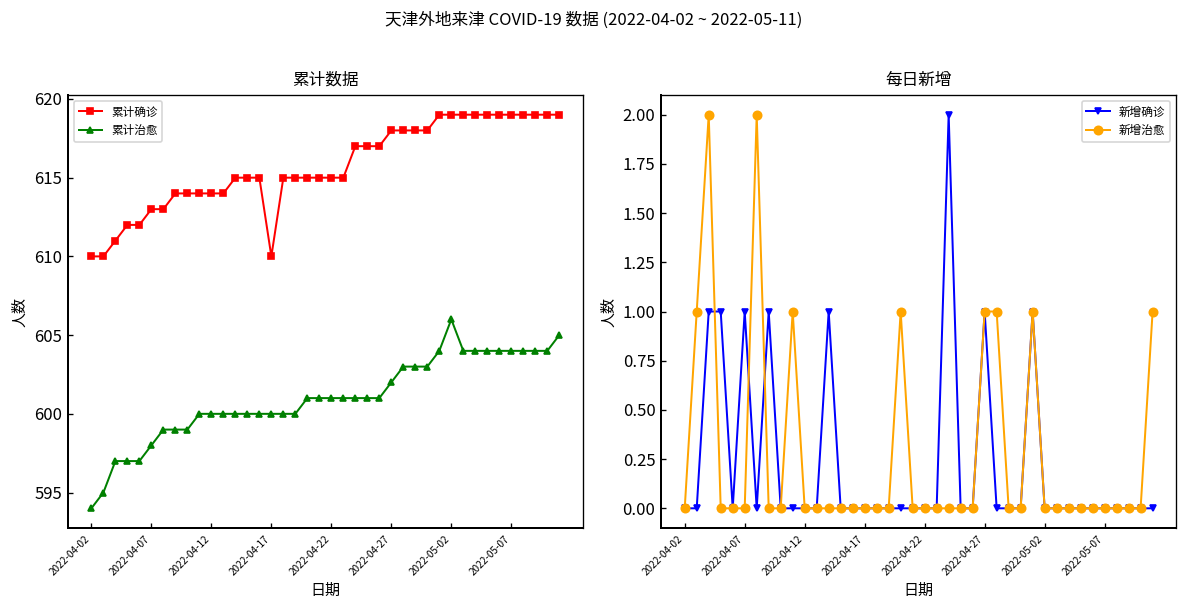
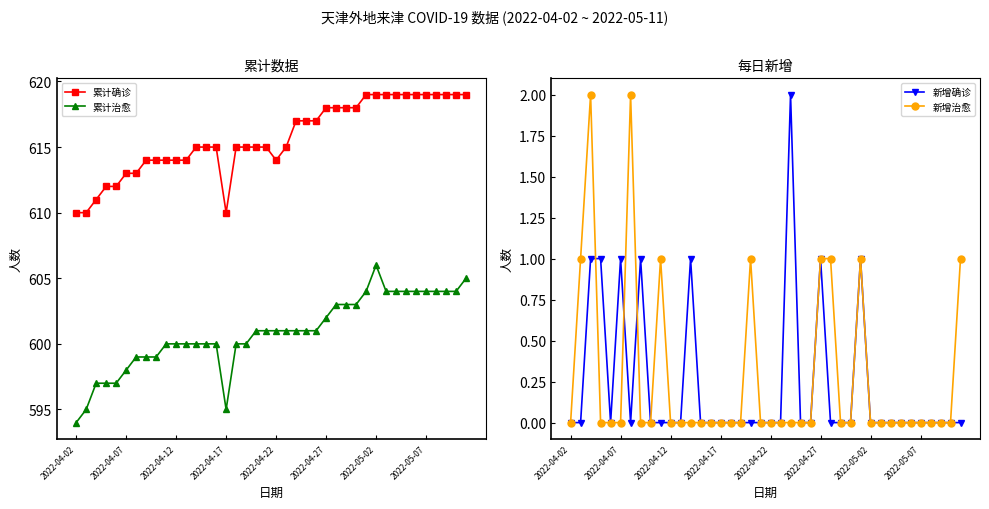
  {
    "累计数据": {
      "累计确诊": {
        "2022-04-02": 610,
        "2022-04-07": 613,
        "2022-04-12": 614,
        "2022-04-17": 610,
-       "2022-04-22": 615,
+       "2022-04-22": 614,
        "2022-04-27": 618,
        "2022-05-02": 619,
        "2022-05-07": 619
      },
      "累计治愈": {
        "2022-04-02": 594,
        "2022-04-07": 598,
        "2022-04-12": 600,
-       "2022-04-17": 600,
+       "2022-04-17": 595,
        "2022-04-22": 601,
        "2022-04-27": 602,
        "2022-05-02": 606,
        "2022-05-07": 604
      }
    },
    "每日新增": {
      "新增确诊": {
        "2022-04-07": 1.00
      },
      "新增治愈": {
        "2022-04-07": 0.00
      }
    }
  }
